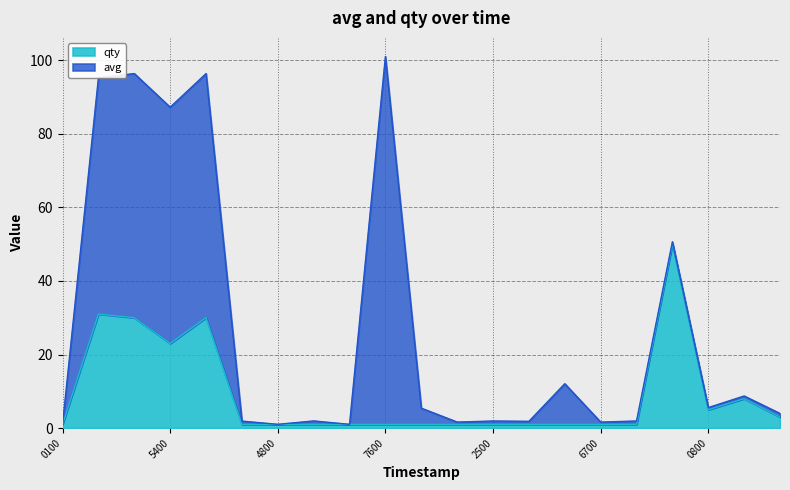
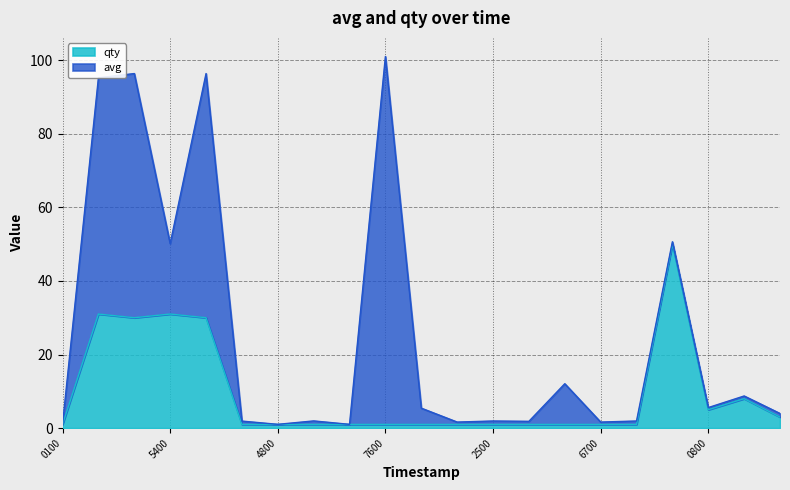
  {
    "qty": {
-     "5400": 23,
+     "5400": 31,
      "7600": 1,
      "2500": 1
    },
    "avg": {
-     "5400": 64,
+     "5400": 19,
      "7600": 100,
      "2500": 1
    }
  }
